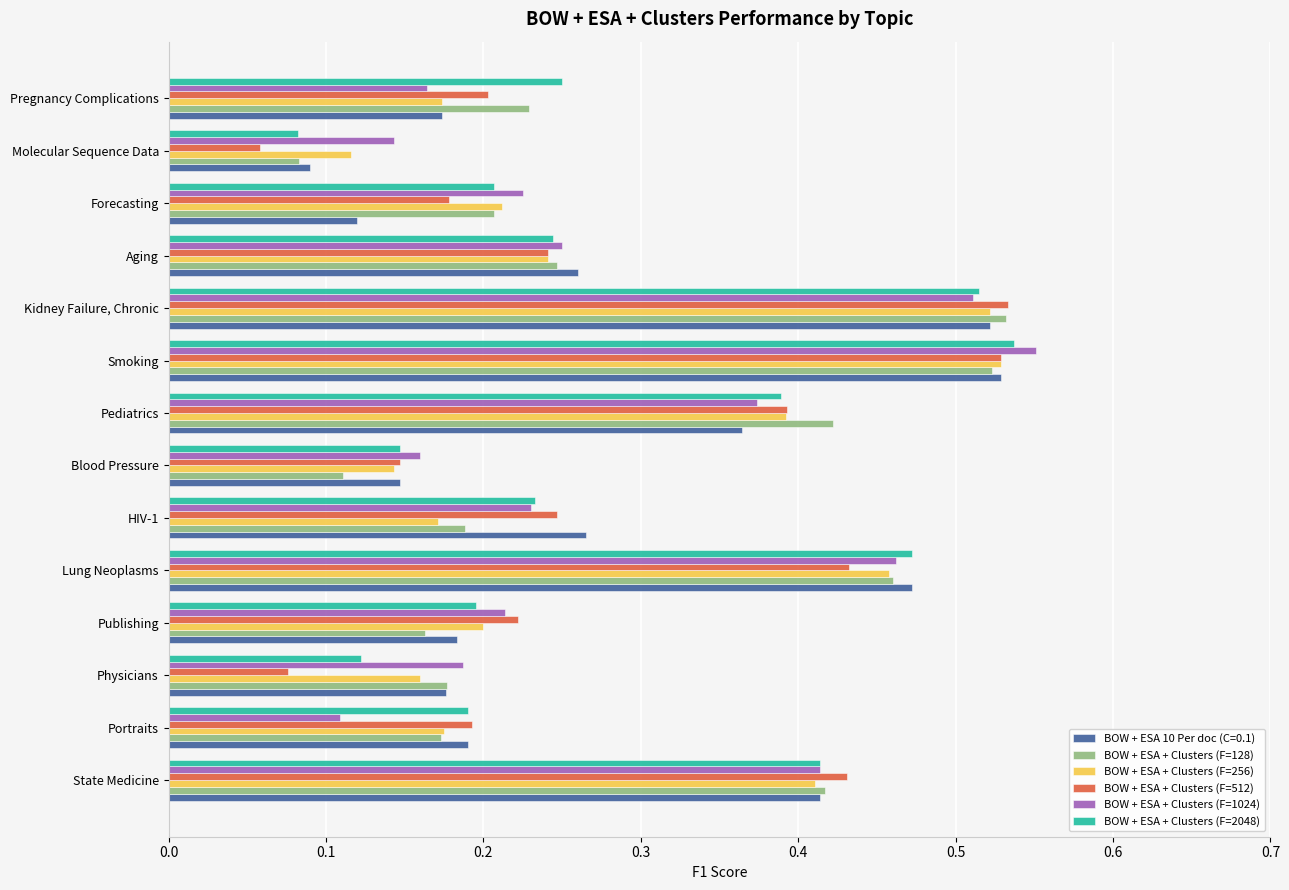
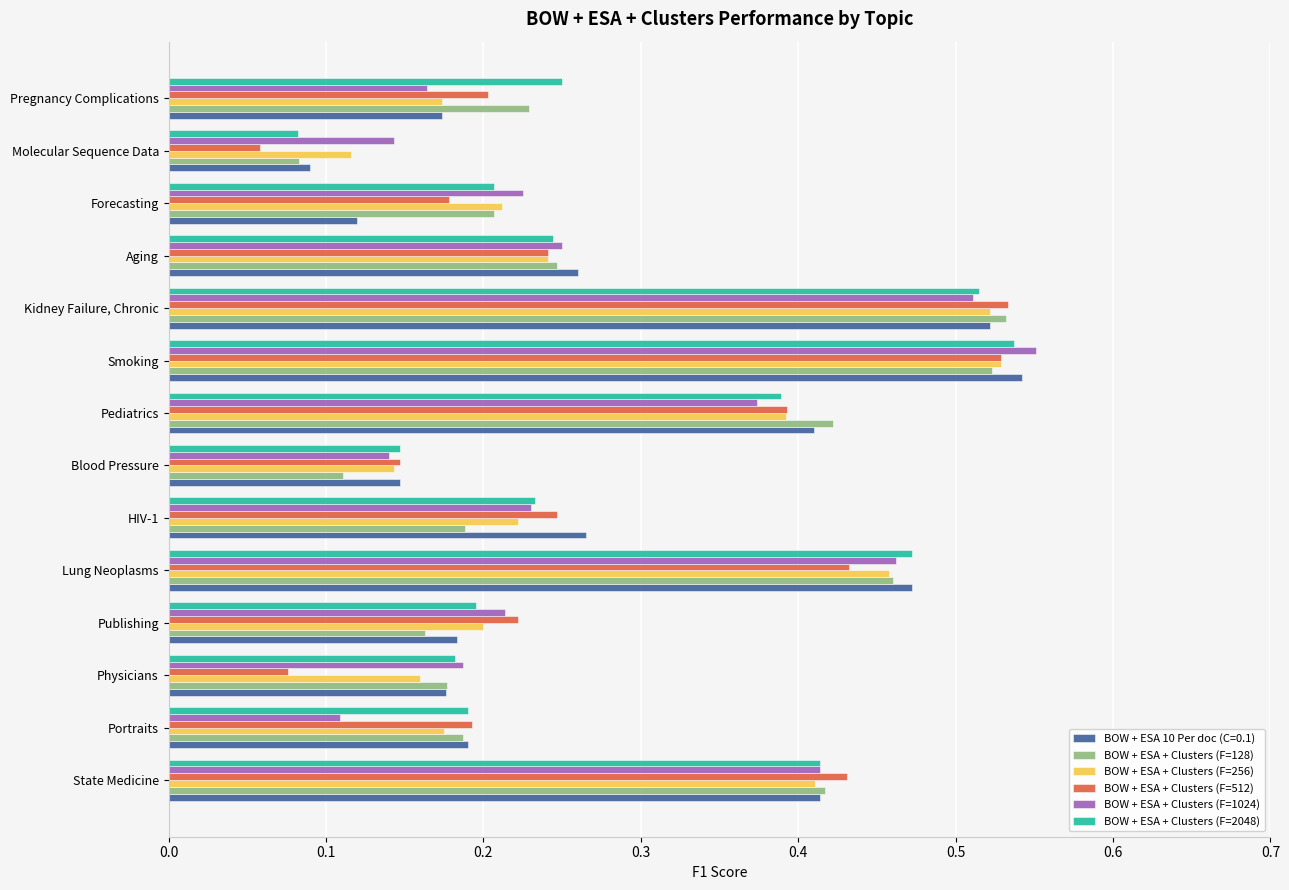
  {
    "BOW + ESA 10 Per doc (C=0.1)": {
      "Pregnancy Complications": 0.174,
      "Molecular Sequence Data": 0.090,
      "Forecasting": 0.120,
      "Aging": 0.260,
      "Kidney Failure, Chronic": 0.522,
-     "Smoking": 0.529,
-     "Pediatrics": 0.364,
+     "Smoking": 0.542,
+     "Pediatrics": 0.410,
      "Blood Pressure": 0.147,
      "HIV-1": 0.265,
      "Lung Neoplasms": 0.472,
      "Publishing": 0.183,
      "Physicians": 0.176,
      "Portraits": 0.190,
      "State Medicine": 0.414
    },
    "BOW + ESA + Clusters (F=128)": {
      "Pregnancy Complications": 0.229,
      "Molecular Sequence Data": 0.083,
      "Forecasting": 0.207,
      "Aging": 0.247,
      "Kidney Failure, Chronic": 0.532,
      "Smoking": 0.523,
      "Pediatrics": 0.422,
      "Blood Pressure": 0.111,
      "HIV-1": 0.188,
      "Lung Neoplasms": 0.460,
      "Publishing": 0.163,
      "Physicians": 0.177,
-     "Portraits": 0.173,
+     "Portraits": 0.187,
      "State Medicine": 0.417
    },
    "BOW + ESA + Clusters (F=256)": {
      "Pregnancy Complications": 0.174,
      "Molecular Sequence Data": 0.116,
      "Forecasting": 0.212,
      "Aging": 0.241,
      "Kidney Failure, Chronic": 0.522,
      "Smoking": 0.529,
      "Pediatrics": 0.392,
      "Blood Pressure": 0.143,
-     "HIV-1": 0.171,
+     "HIV-1": 0.222,
      "Lung Neoplasms": 0.458,
      "Publishing": 0.200,
      "Physicians": 0.160,
      "Portraits": 0.175,
      "State Medicine": 0.411
    },
    "BOW + ESA + Clusters (F=512)": {
      "Pregnancy Complications": 0.203,
      "Molecular Sequence Data": 0.058,
      "Forecasting": 0.178,
      "Aging": 0.241,
      "Kidney Failure, Chronic": 0.533,
      "Smoking": 0.529,
      "Pediatrics": 0.393,
      "Blood Pressure": 0.147,
      "HIV-1": 0.247,
      "Lung Neoplasms": 0.432,
      "Publishing": 0.222,
      "Physicians": 0.076,
      "Portraits": 0.193,
      "State Medicine": 0.431
    },
    "BOW + ESA + Clusters (F=1024)": {
      "Pregnancy Complications": 0.164,
      "Molecular Sequence Data": 0.143,
      "Forecasting": 0.225,
      "Aging": 0.25,
      "Kidney Failure, Chronic": 0.51,
      "Smoking": 0.55,
      "Pediatrics": 0.374,
-     "Blood Pressure": 0.16,
+     "Blood Pressure": 0.14,
      "HIV-1": 0.23,
      "Lung Neoplasms": 0.462,
      "Publishing": 0.214,
      "Physicians": 0.187,
      "Portraits": 0.11,
      "State Medicine": 0.414
    },
    "BOW + ESA + Clusters (F=2048)": {
      "Pregnancy Complications": 0.250,
      "Molecular Sequence Data": 0.082,
      "Forecasting": 0.207,
      "Aging": 0.244,
      "Kidney Failure, Chronic": 0.515,
      "Smoking": 0.537,
      "Pediatrics": 0.389,
      "Blood Pressure": 0.147,
      "HIV-1": 0.233,
      "Lung Neoplasms": 0.472,
      "Publishing": 0.195,
-     "Physicians": 0.122,
+     "Physicians": 0.182,
      "Portraits": 0.190,
      "State Medicine": 0.414
    }
  }
